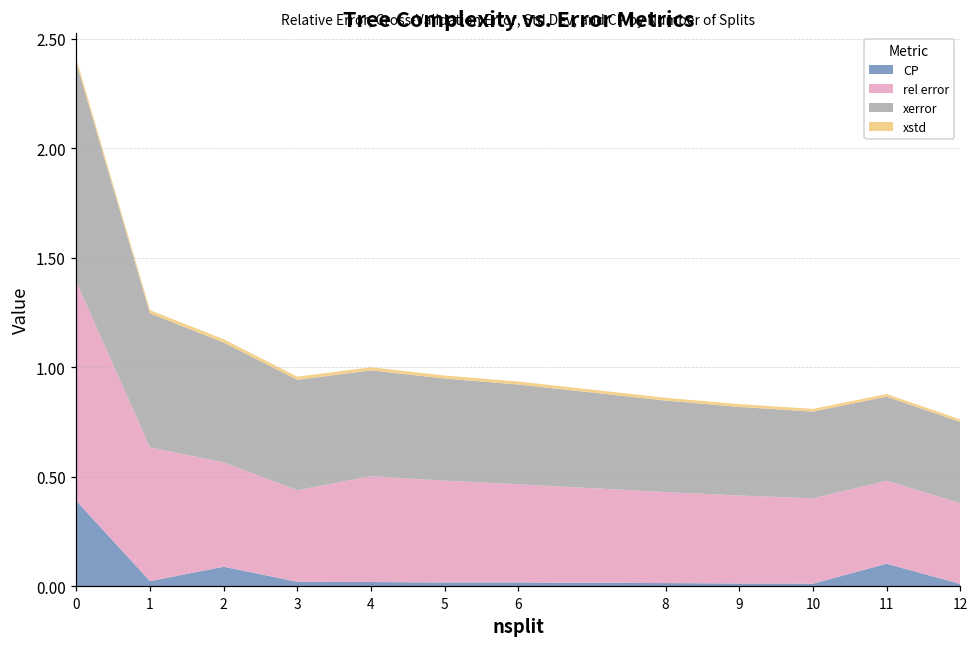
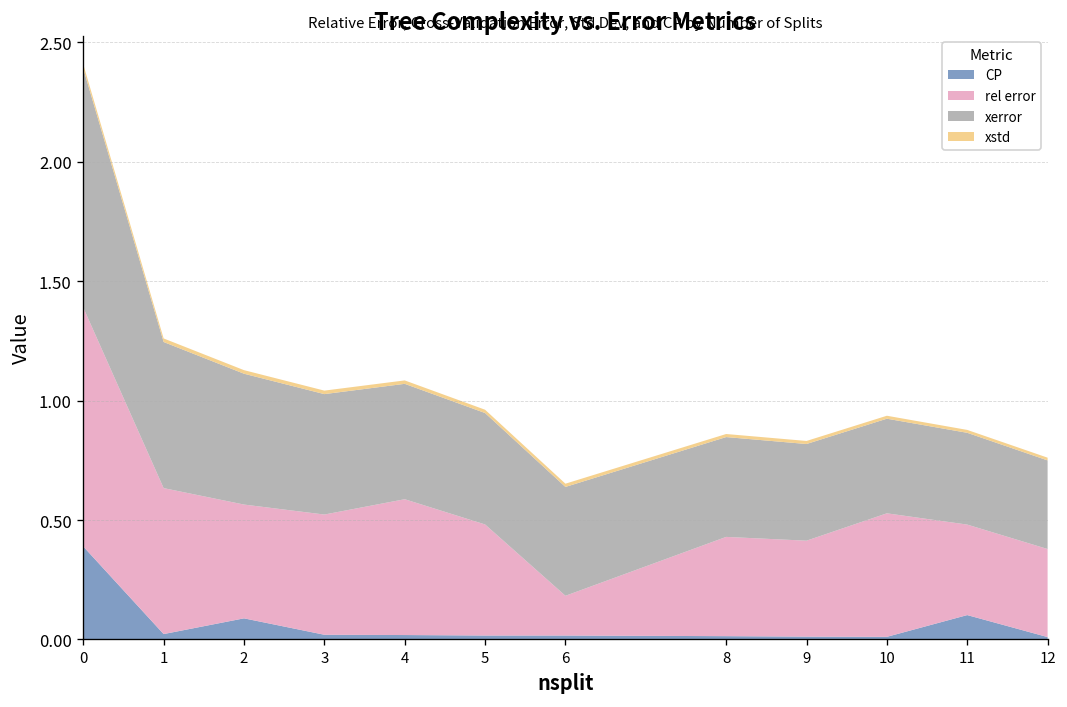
  {
    "CP": {
      "0": 0.39,
      "1": 0.02,
      "2": 0.09,
      "3": 0.02,
      "4": 0.02,
      "5": 0.02,
      "6": 0.02,
      "8": 0.01,
      "11": 0.10
    },
    "rel error": {
      "0": 1.00,
      "1": 0.61,
      "2": 0.48,
-     "3": 0.42,
-     "4": 0.48,
+     "3": 0.50,
+     "4": 0.57,
      "5": 0.46,
-     "6": 0.45,
+     "6": 0.17,
      "8": 0.42,
      "9": 0.40,
-     "10": 0.39,
+     "10": 0.52,
      "11": 0.38,
      "12": 0.37
    },
    "xerror": {
      "0": 1.00,
      "1": 0.61,
      "2": 0.55,
      "3": 0.50,
      "4": 0.48,
      "5": 0.47,
      "6": 0.46,
      "8": 0.42
    },
    "xstd": {
      "0": 0.02,
      "1": 0.01,
      "2": 0.01,
      "3": 0.01,
      "4": 0.01,
      "5": 0.01,
      "6": 0.01,
      "8": 0.01
    }
  }
